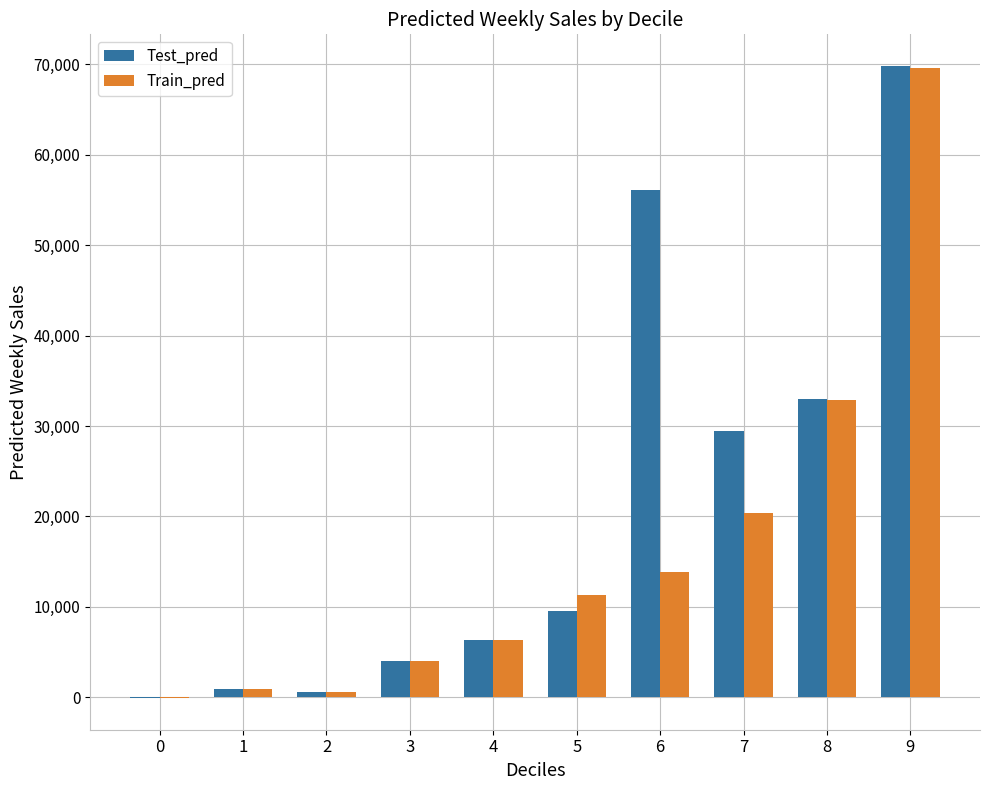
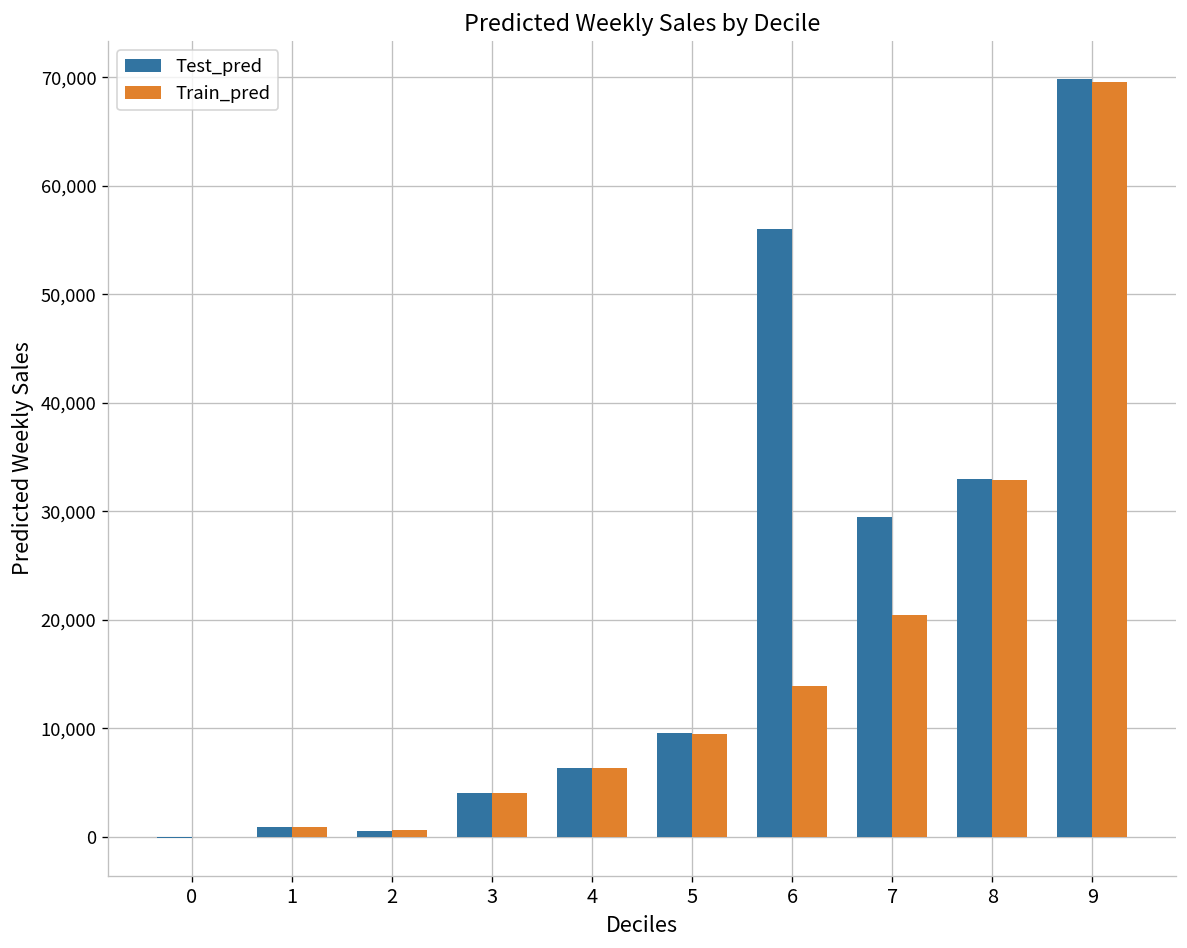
  {
    "Test_pred": {
      "1": "1,000",
      "2": "1,000",
      "3": "4,000",
      "4": "6,000",
      "5": "10,000",
      "6": "56,000",
      "7": "29,000",
      "8": "33,000",
      "9": "70,000"
    },
    "Train_pred": {
      "1": "1,000",
      "2": "1,000",
      "3": "4,000",
      "4": "6,000",
-     "5": "11,000",
+     "5": "9,000",
      "6": "14,000",
      "7": "20,000",
      "8": "33,000",
      "9": "70,000"
    }
  }
